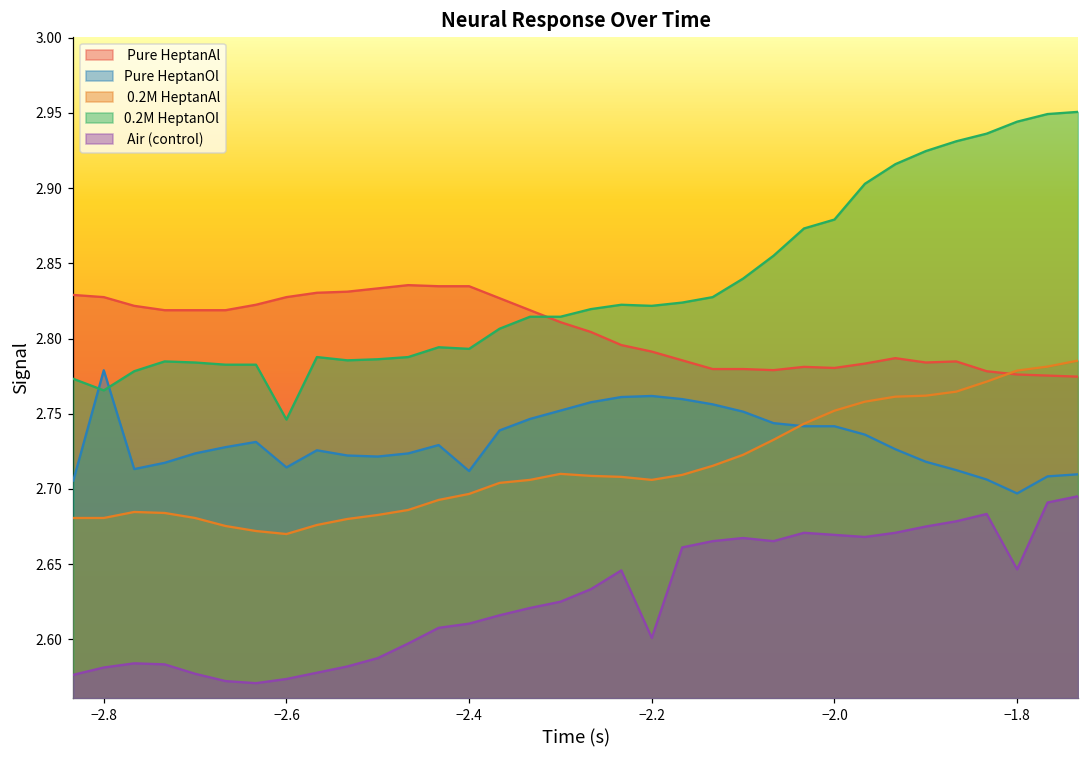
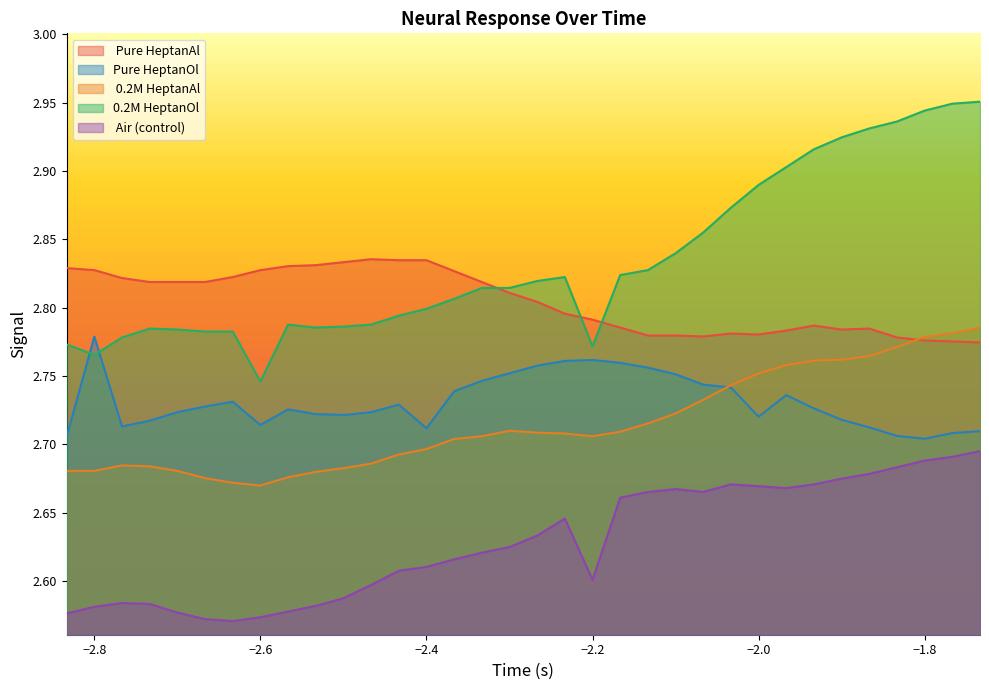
  {
    "Pure HeptanOl": {
      "−2.8": 2.779,
      "−2.6": 2.714,
      "−2.4": 2.712,
      "−2.2": 2.762,
-     "−2.0": 2.742,
-     "−1.8": 2.697
+     "−2.0": 2.720,
+     "−1.8": 2.704
    },
    "0.2M HeptanOl": {
      "−2.8": 2.766,
      "−2.6": 2.746,
-     "−2.4": 2.793,
-     "−2.2": 2.822,
-     "−2.0": 2.879,
+     "−2.4": 2.799,
+     "−2.2": 2.772,
+     "−2.0": 2.890,
      "−1.8": 2.944
    },
    "Air (control)": {
      "−2.8": 2.581,
      "−2.6": 2.574,
      "−2.4": 2.610,
      "−2.2": 2.601,
      "−2.0": 2.669,
-     "−1.8": 2.647
+     "−1.8": 2.688
    }
  }
